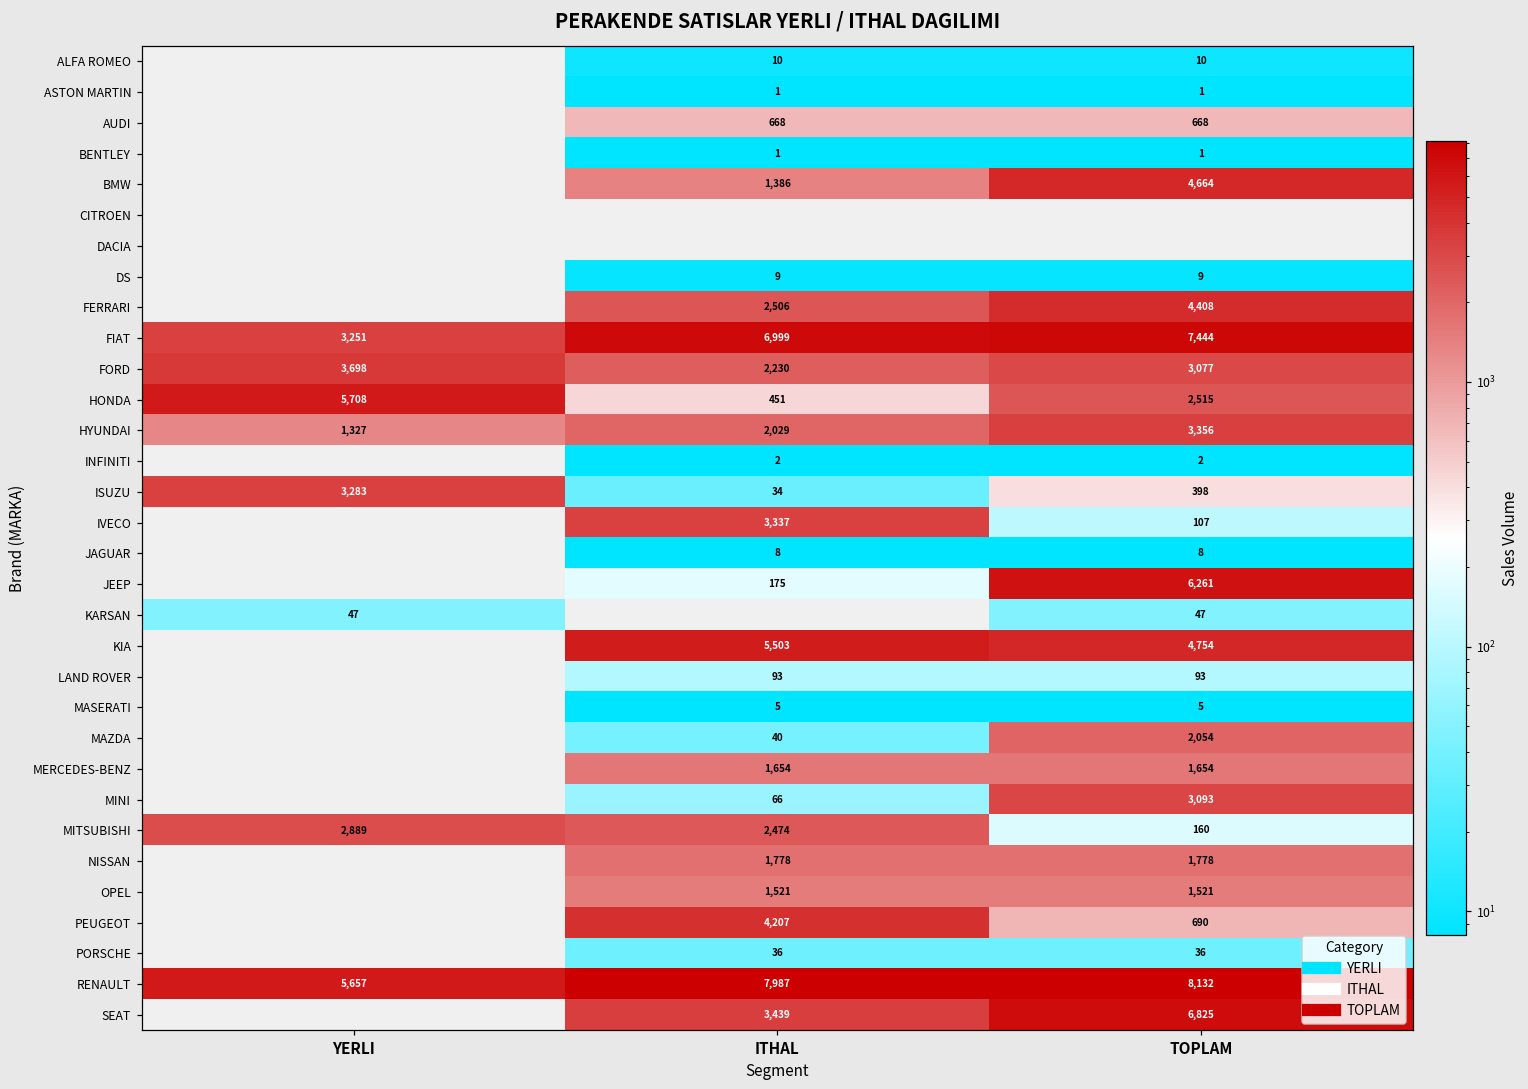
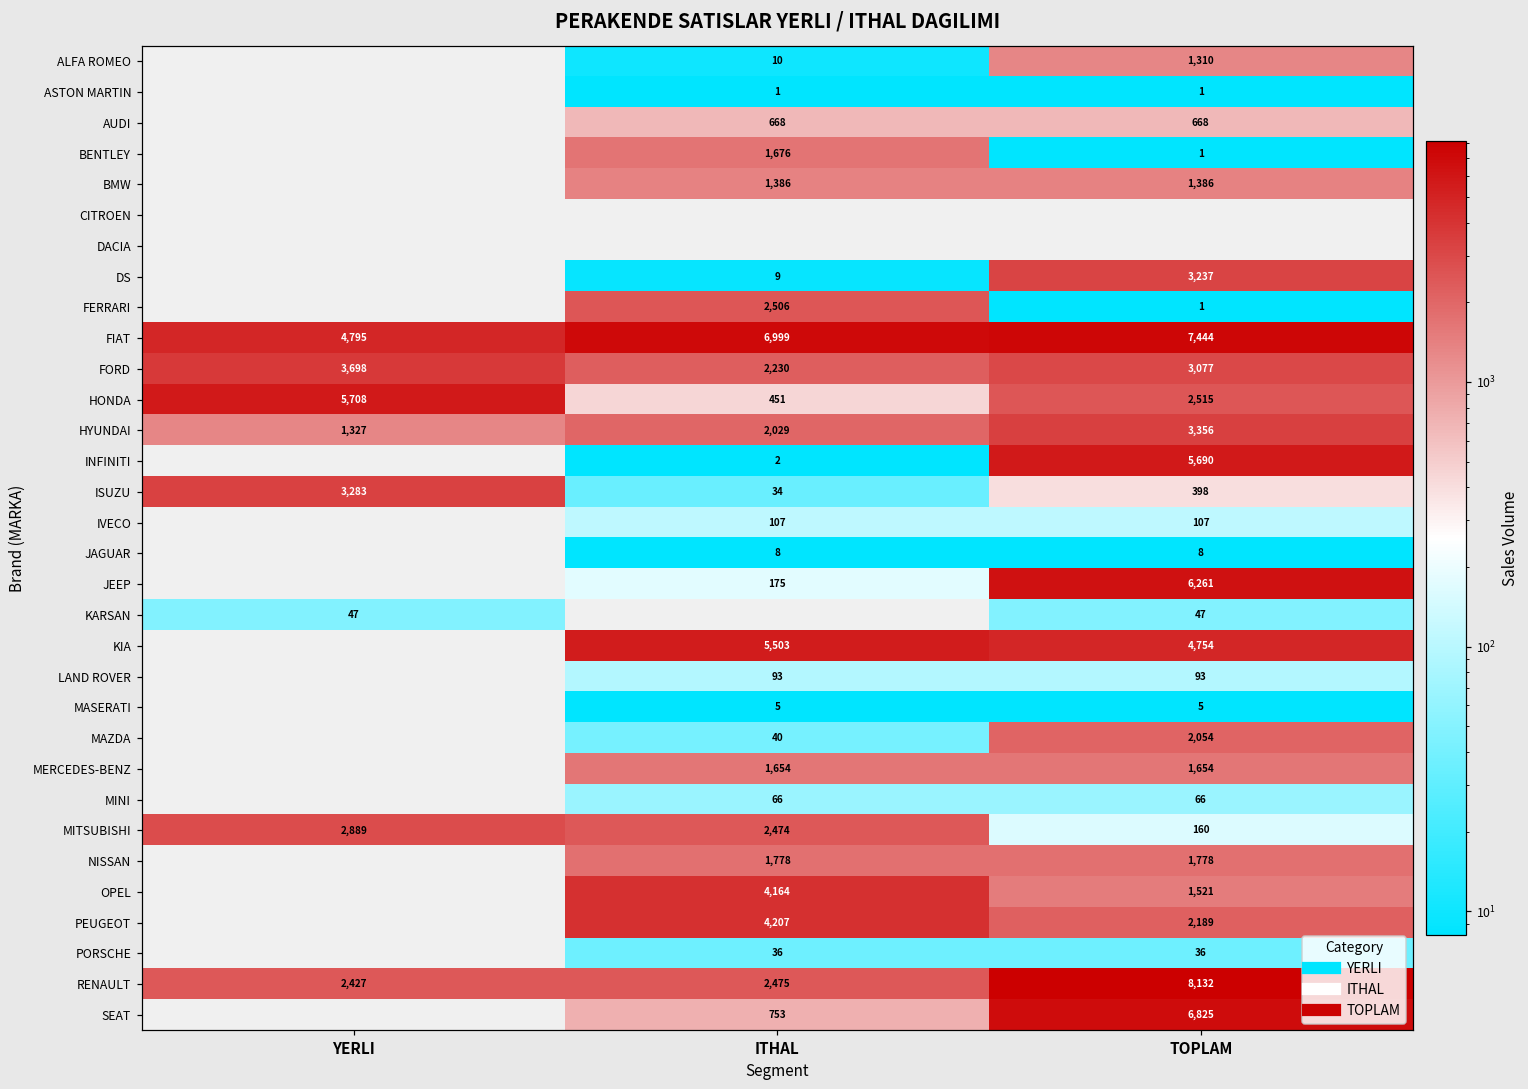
  {
    "ALFA ROMEO": {
      "ITHAL": "10",
-     "TOPLAM": "10"
+     "TOPLAM": "1,310"
    },
    "ASTON MARTIN": {
      "ITHAL": "1",
      "TOPLAM": "1"
    },
    "AUDI": {
      "ITHAL": "668",
      "TOPLAM": "668"
    },
    "BENTLEY": {
-     "ITHAL": "1",
+     "ITHAL": "1,676",
      "TOPLAM": "1"
    },
    "BMW": {
      "ITHAL": "1,386",
-     "TOPLAM": "4,664"
+     "TOPLAM": "1,386"
    },
    "DS": {
      "ITHAL": "9",
-     "TOPLAM": "9"
+     "TOPLAM": "3,237"
    },
    "FERRARI": {
      "ITHAL": "2,506",
-     "TOPLAM": "4,408"
+     "TOPLAM": "1"
    },
    "FIAT": {
-     "YERLI": "3,251",
+     "YERLI": "4,795",
      "ITHAL": "6,999",
      "TOPLAM": "7,444"
    },
    "FORD": {
      "YERLI": "3,698",
      "ITHAL": "2,230",
      "TOPLAM": "3,077"
    },
    "HONDA": {
      "YERLI": "5,708",
      "ITHAL": "451",
      "TOPLAM": "2,515"
    },
    "HYUNDAI": {
      "YERLI": "1,327",
      "ITHAL": "2,029",
      "TOPLAM": "3,356"
    },
    "INFINITI": {
      "ITHAL": "2",
-     "TOPLAM": "2"
+     "TOPLAM": "5,690"
    },
    "ISUZU": {
      "YERLI": "3,283",
      "ITHAL": "34",
      "TOPLAM": "398"
    },
    "IVECO": {
-     "ITHAL": "3,337",
+     "ITHAL": "107",
      "TOPLAM": "107"
    },
    "JAGUAR": {
      "ITHAL": "8",
      "TOPLAM": "8"
    },
    "JEEP": {
      "ITHAL": "175",
      "TOPLAM": "6,261"
    },
    "KARSAN": {
      "YERLI": "47",
      "TOPLAM": "47"
    },
    "KIA": {
      "ITHAL": "5,503",
      "TOPLAM": "4,754"
    },
    "LAND ROVER": {
      "ITHAL": "93",
      "TOPLAM": "93"
    },
    "MASERATI": {
      "ITHAL": "5",
      "TOPLAM": "5"
    },
    "MAZDA": {
      "ITHAL": "40",
      "TOPLAM": "2,054"
    },
    "MERCEDES-BENZ": {
      "ITHAL": "1,654",
      "TOPLAM": "1,654"
    },
    "MINI": {
      "ITHAL": "66",
-     "TOPLAM": "3,093"
+     "TOPLAM": "66"
    },
    "MITSUBISHI": {
      "YERLI": "2,889",
      "ITHAL": "2,474",
      "TOPLAM": "160"
    },
    "NISSAN": {
      "ITHAL": "1,778",
      "TOPLAM": "1,778"
    },
    "OPEL": {
-     "ITHAL": "1,521",
+     "ITHAL": "4,164",
      "TOPLAM": "1,521"
    },
    "PEUGEOT": {
      "ITHAL": "4,207",
-     "TOPLAM": "690"
+     "TOPLAM": "2,189"
    },
    "PORSCHE": {
      "ITHAL": "36",
      "TOPLAM": "36"
    },
    "RENAULT": {
-     "YERLI": "5,657",
-     "ITHAL": "7,987",
+     "YERLI": "2,427",
+     "ITHAL": "2,475",
      "TOPLAM": "8,132"
    },
    "SEAT": {
-     "ITHAL": "3,439",
+     "ITHAL": "753",
      "TOPLAM": "6,825"
    }
  }
